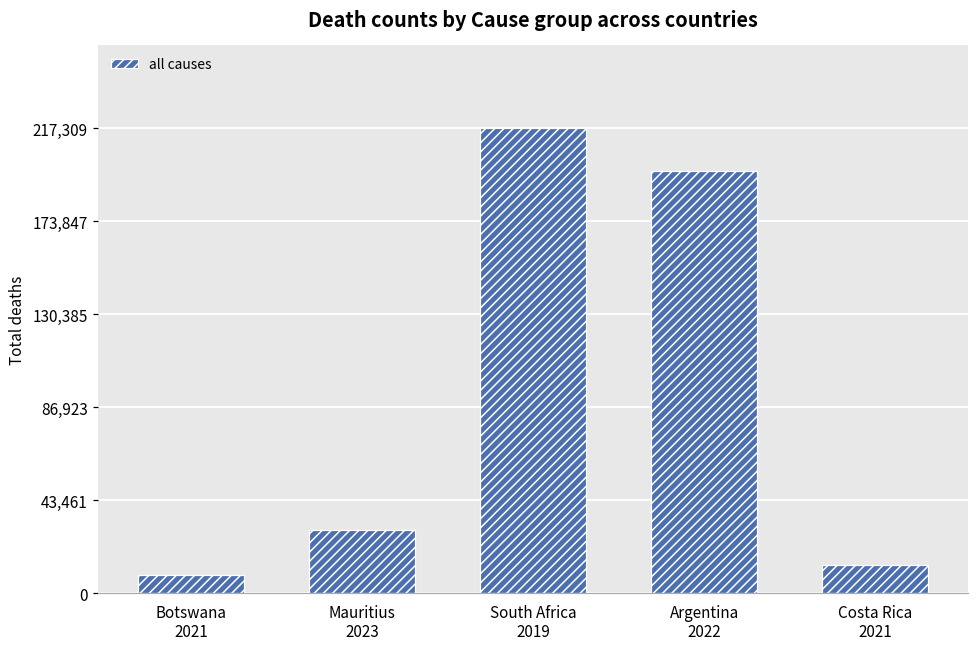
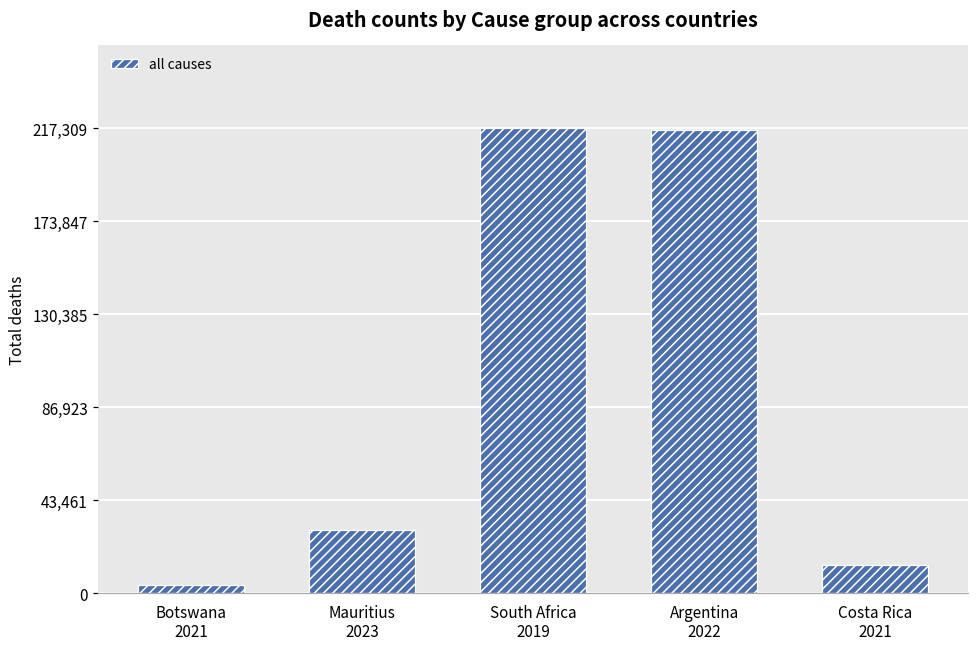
  {
-   "Botswana 2021": "9,000",
+   "Botswana 2021": "4,000",
    "Mauritius 2023": "30,000",
    "South Africa 2019": "217,000",
-   "Argentina 2022": "198,000",
+   "Argentina 2022": "217,000",
    "Costa Rica 2021": "13,000"
  }
